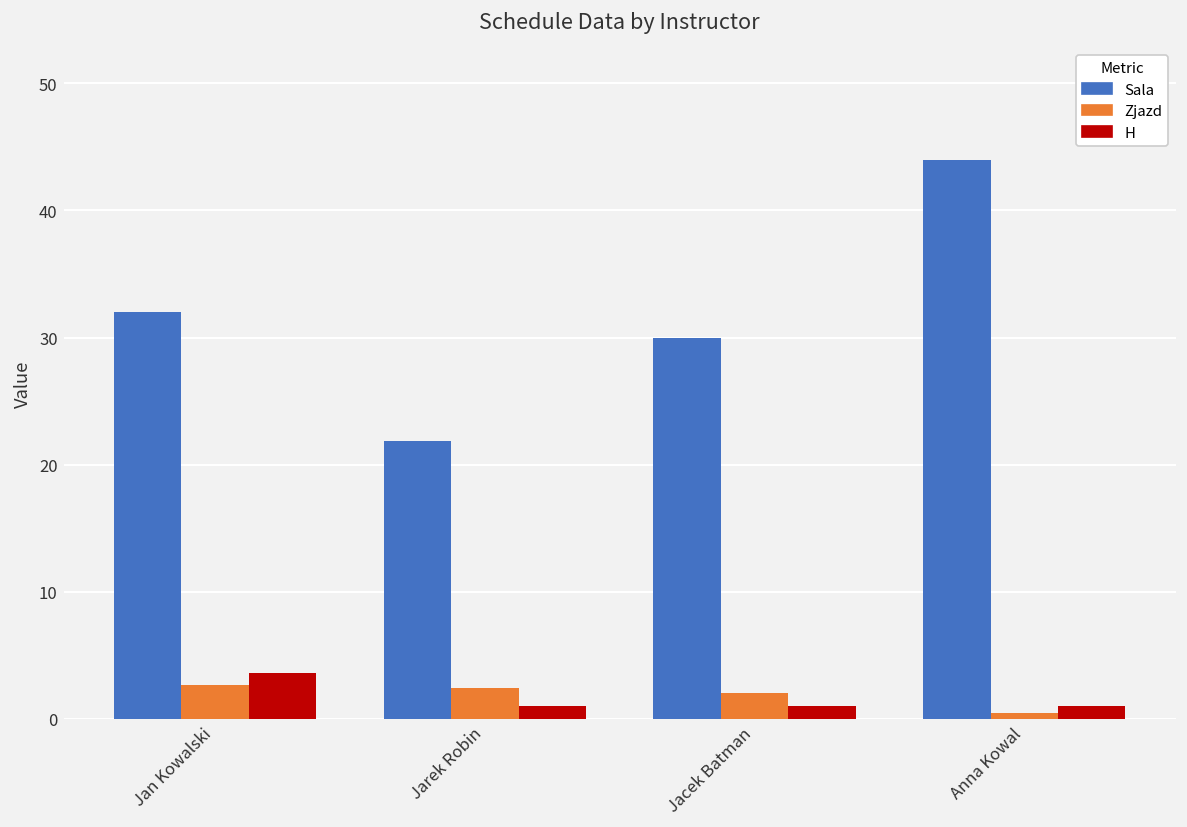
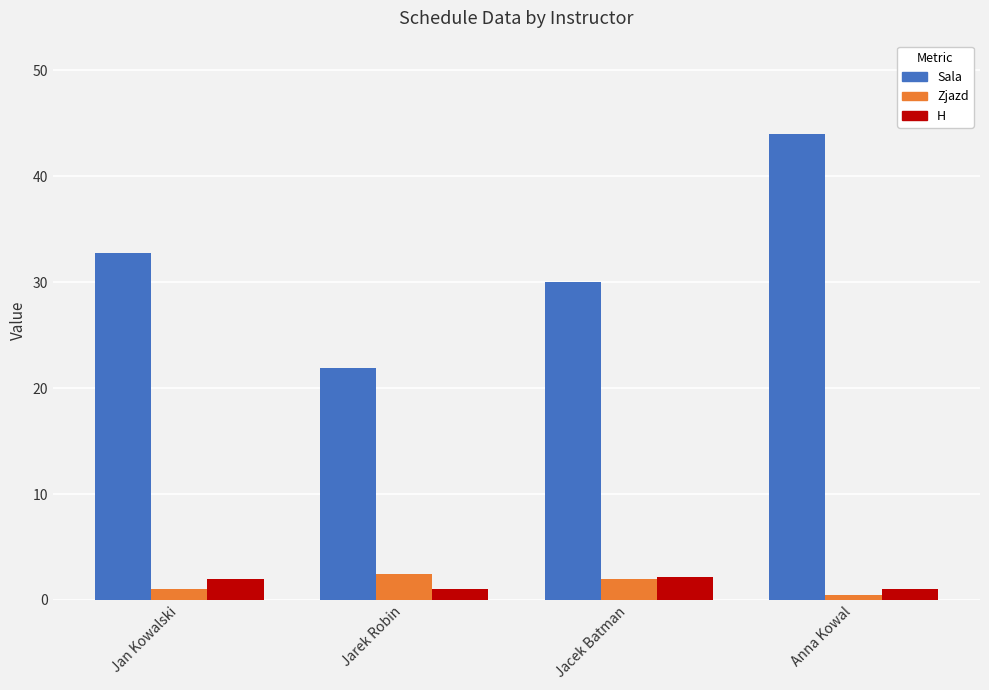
  {
    "Sala": {
-     "Jan Kowalski": 32.0,
+     "Jan Kowalski": 32.8,
      "Jarek Robin": 21.9,
      "Jacek Batman": 30.0,
      "Anna Kowal": 44.0
    },
    "Zjazd": {
-     "Jan Kowalski": 2.7,
+     "Jan Kowalski": 1.0,
      "Jarek Robin": 2.4,
      "Jacek Batman": 2.0,
      "Anna Kowal": 0.5
    },
    "H": {
-     "Jan Kowalski": 3.6,
+     "Jan Kowalski": 2.0,
      "Jarek Robin": 1.0,
-     "Jacek Batman": 1.0,
+     "Jacek Batman": 2.2,
      "Anna Kowal": 1.0
    }
  }
